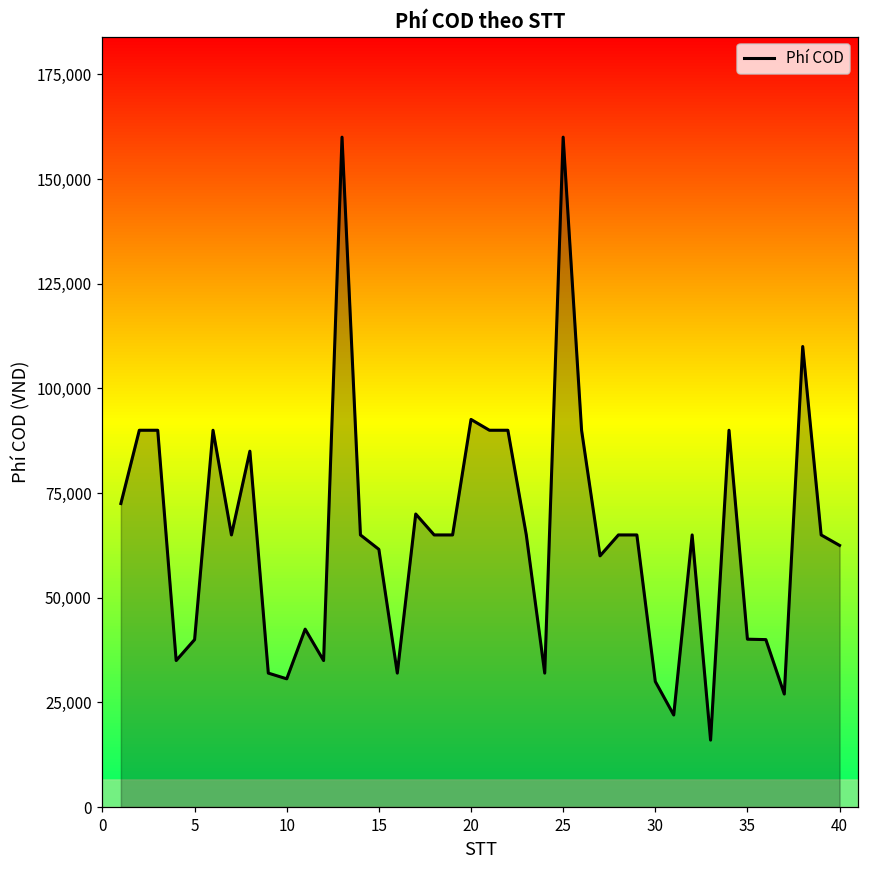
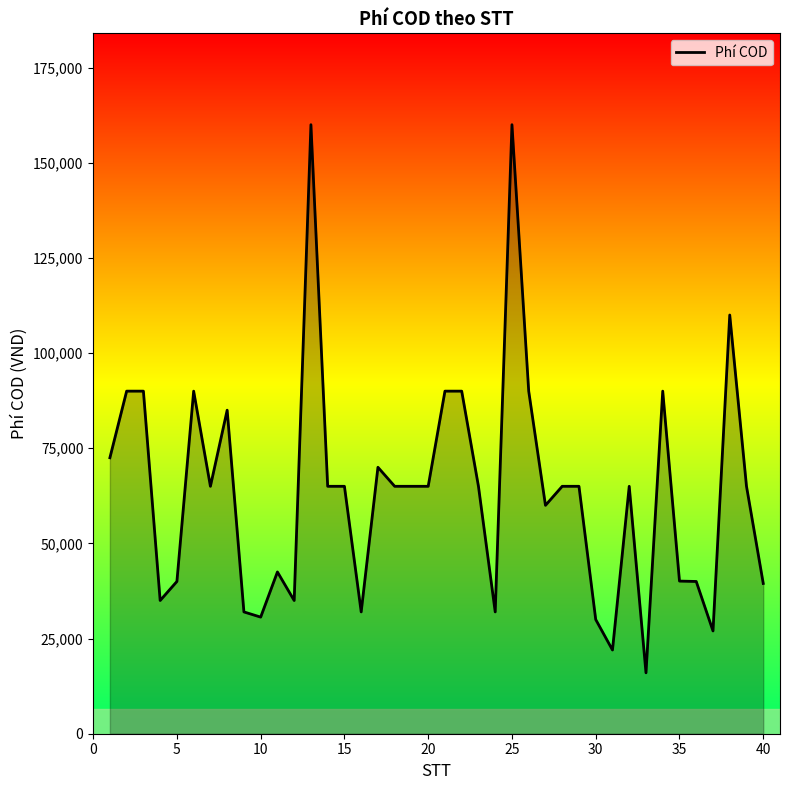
  {
    "5": "40,000",
    "10": "31,000",
-   "15": "62,000",
-   "20": "93,000",
+   "15": "65,000",
+   "20": "65,000",
    "25": "160,000",
    "30": "30,000",
    "35": "40,000",
-   "40": "63,000"
+   "40": "39,000"
  }
